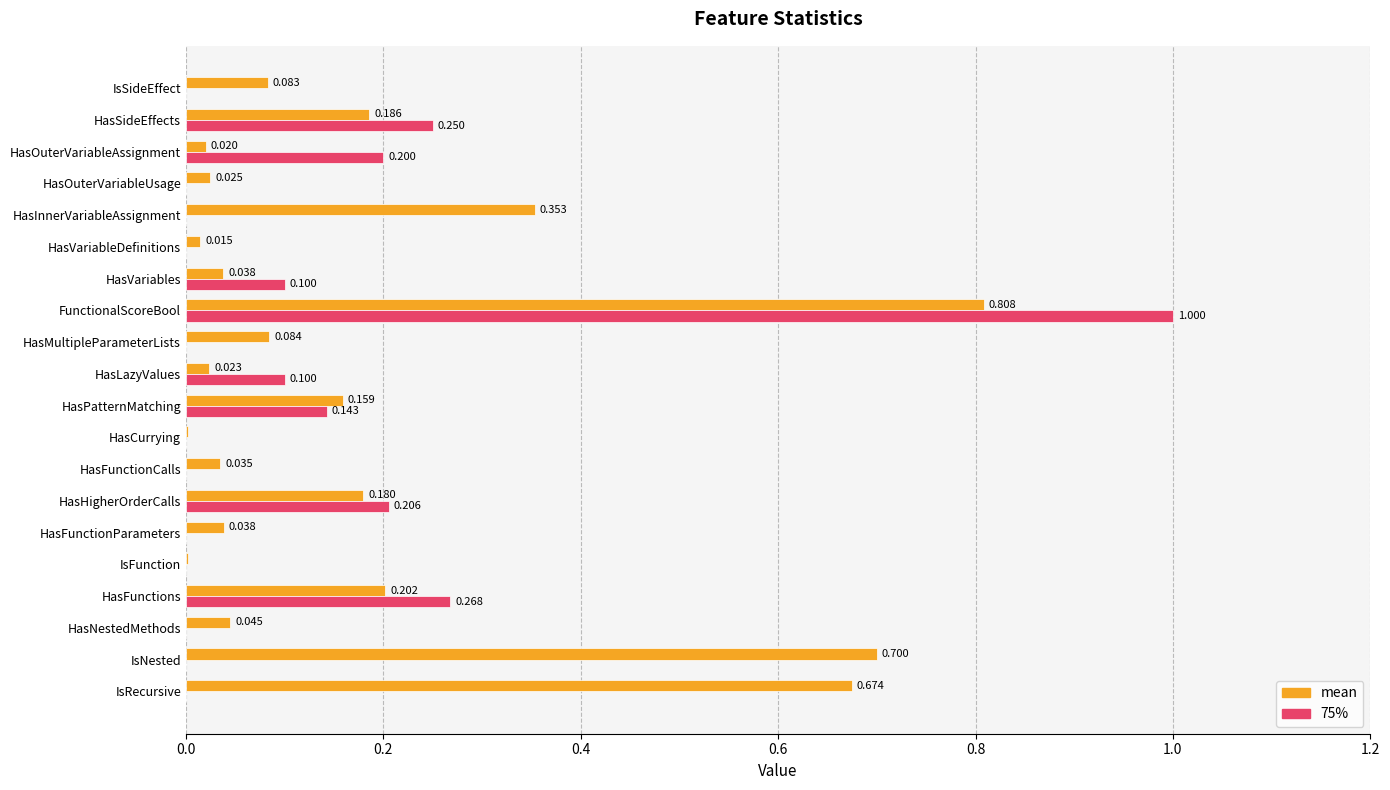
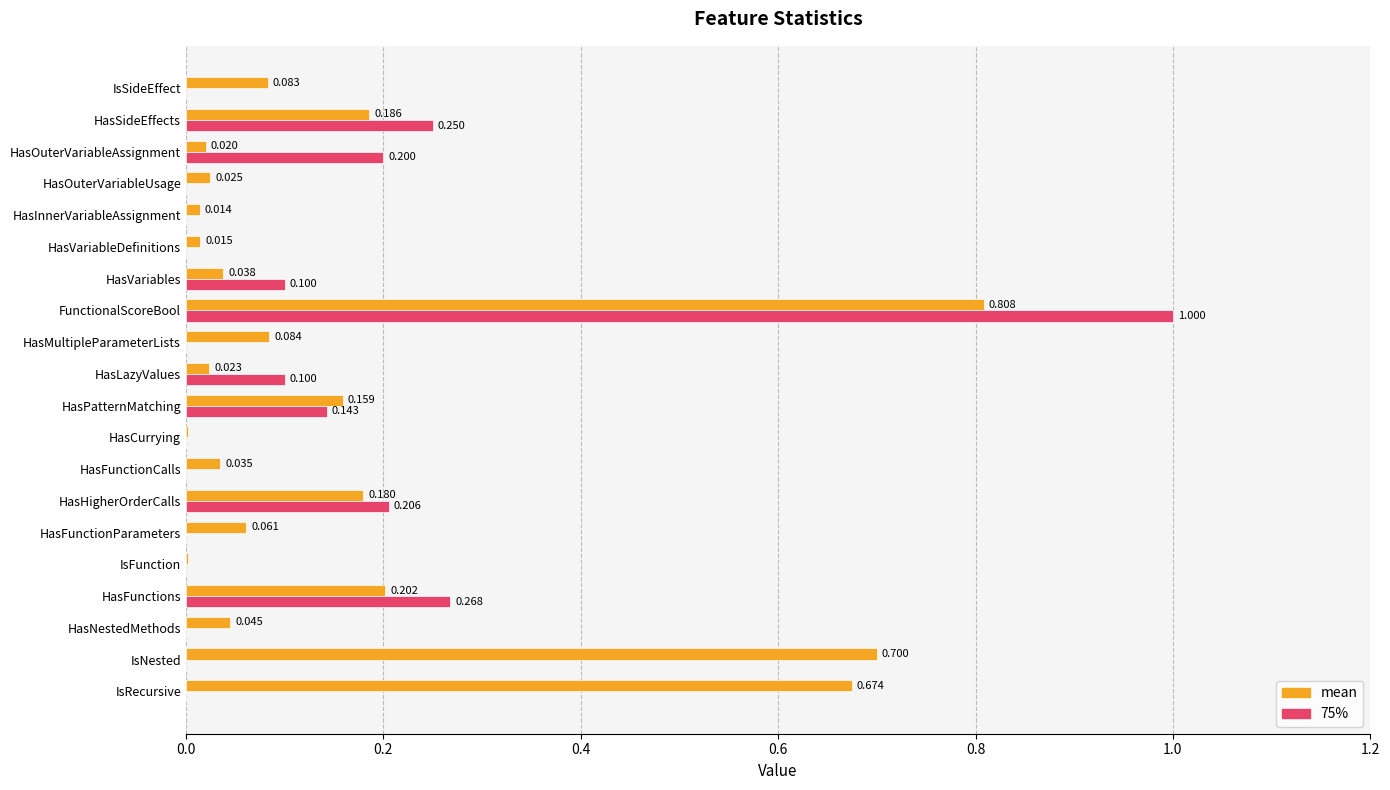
  {
    "mean": {
      "IsSideEffect": 0.083,
      "HasSideEffects": 0.186,
      "HasOuterVariableAssignment": 0.020,
      "HasOuterVariableUsage": 0.025,
-     "HasInnerVariableAssignment": 0.353,
+     "HasInnerVariableAssignment": 0.014,
      "HasVariableDefinitions": 0.015,
      "HasVariables": 0.038,
      "FunctionalScoreBool": 0.808,
      "HasMultipleParameterLists": 0.084,
      "HasLazyValues": 0.023,
      "HasPatternMatching": 0.159,
      "HasFunctionCalls": 0.035,
      "HasHigherOrderCalls": 0.180,
-     "HasFunctionParameters": 0.038,
+     "HasFunctionParameters": 0.061,
      "HasFunctions": 0.202,
      "HasNestedMethods": 0.045,
      "IsNested": 0.700,
      "IsRecursive": 0.674
    },
    "75%": {
      "HasSideEffects": 0.250,
      "HasOuterVariableAssignment": 0.200,
      "HasVariables": 0.100,
      "FunctionalScoreBool": 1.000,
      "HasLazyValues": 0.100,
      "HasPatternMatching": 0.143,
      "HasHigherOrderCalls": 0.206,
      "HasFunctions": 0.268
    }
  }
